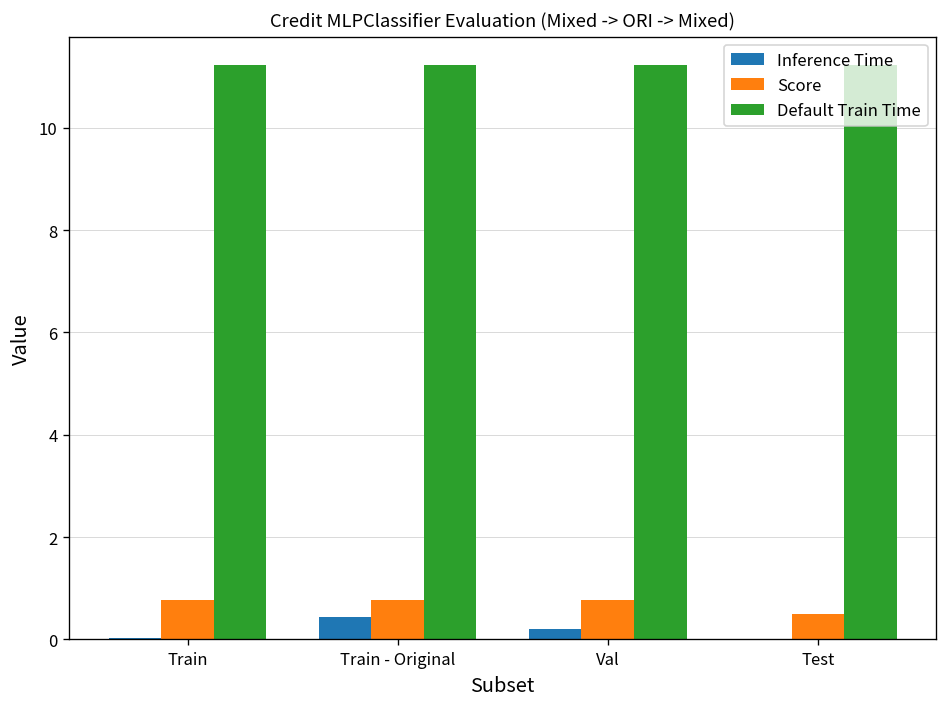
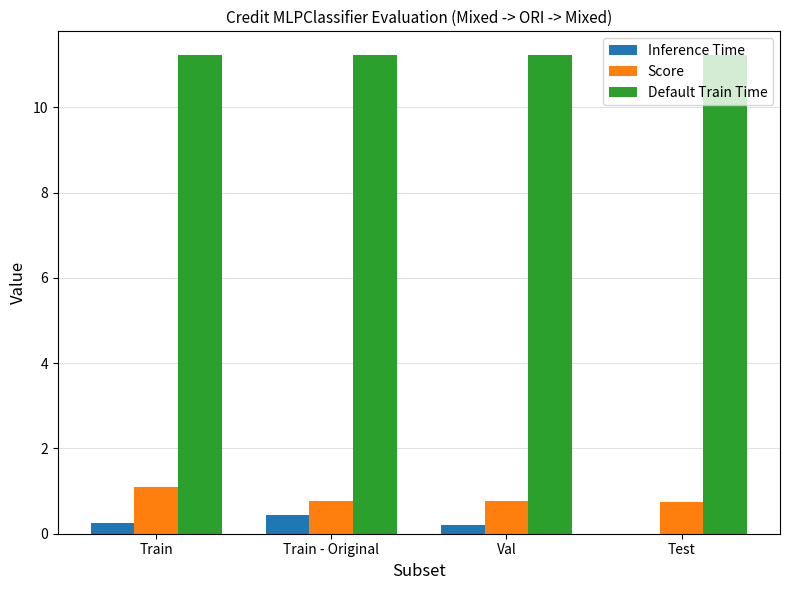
  {
    "Inference Time": {
-     "Train": 0.0,
+     "Train": 0.3,
      "Train - Original": 0.4,
      "Val": 0.2
    },
    "Score": {
-     "Train": 0.8,
+     "Train": 1.1,
      "Train - Original": 0.8,
      "Val": 0.8,
-     "Test": 0.5
+     "Test": 0.7
    },
    "Default Train Time": {
      "Train": 11.2,
      "Train - Original": 11.2,
      "Val": 11.2
    }
  }
